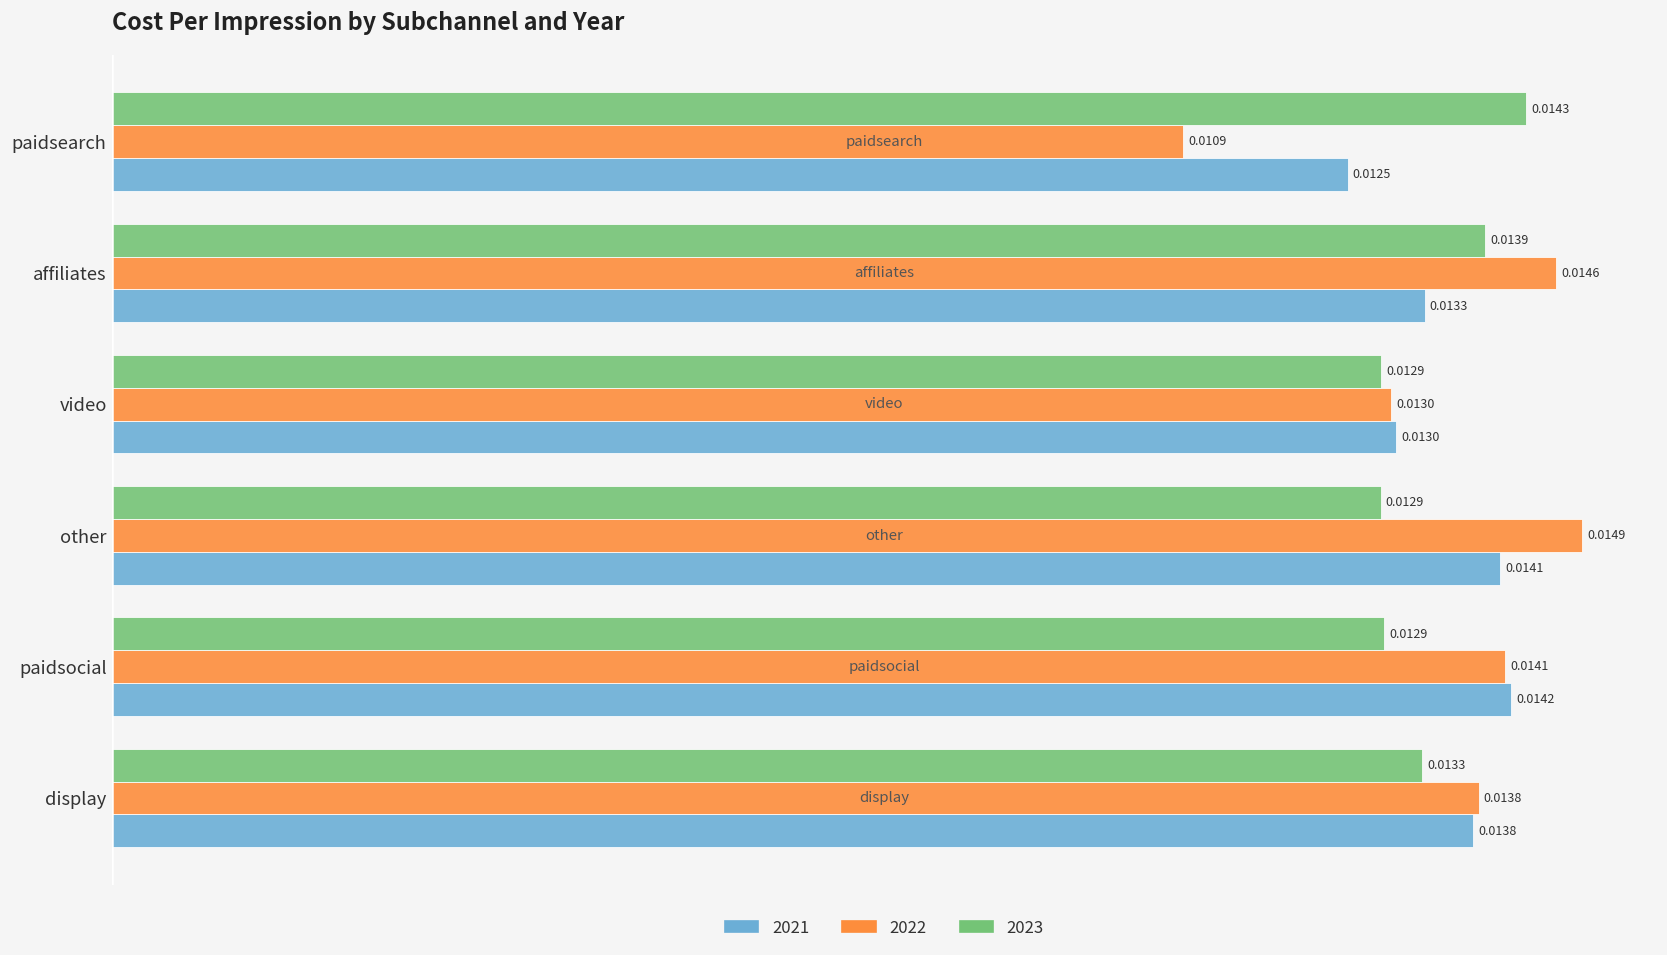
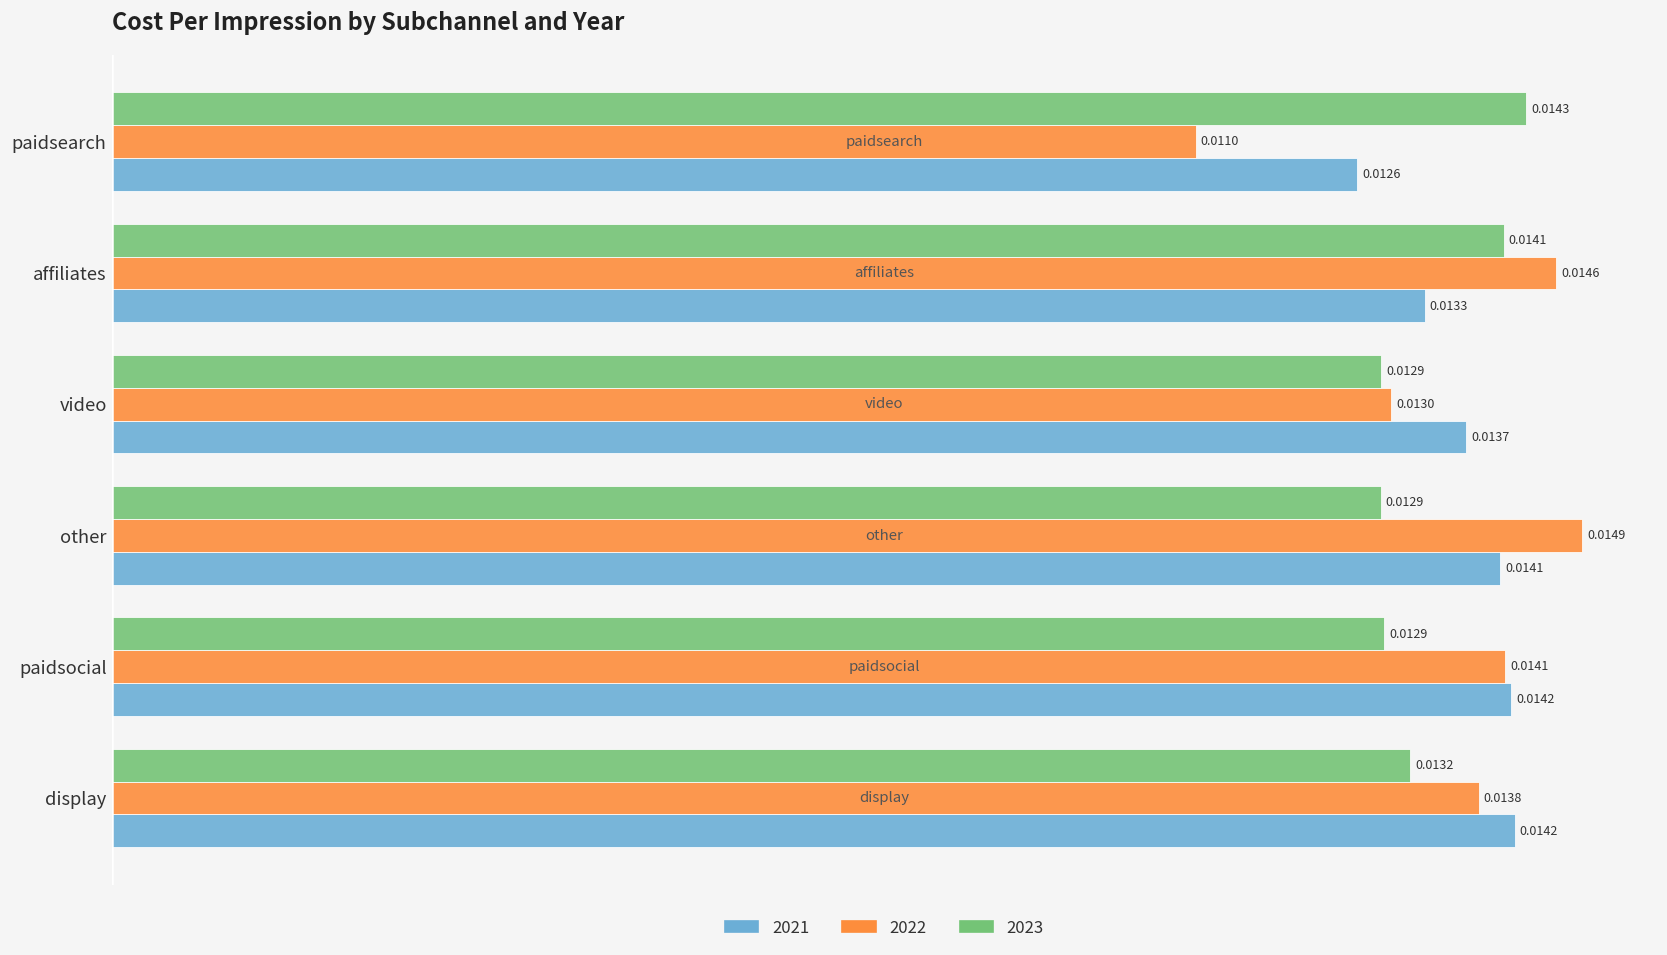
  {
    "2021": {
-     "paidsearch": 0.0125,
+     "paidsearch": 0.0126,
      "affiliates": 0.0133,
-     "video": 0.0130,
+     "video": 0.0137,
      "other": 0.0141,
      "paidsocial": 0.0142,
-     "display": 0.0138
+     "display": 0.0142
    },
    "2022": {
-     "paidsearch": 0.0109,
+     "paidsearch": 0.0110,
      "affiliates": 0.0146,
      "video": 0.0130,
      "other": 0.0149,
      "paidsocial": 0.0141,
      "display": 0.0138
    },
    "2023": {
      "paidsearch": 0.0143,
-     "affiliates": 0.0139,
+     "affiliates": 0.0141,
      "video": 0.0129,
      "other": 0.0129,
      "paidsocial": 0.0129,
-     "display": 0.0133
+     "display": 0.0132
    }
  }
